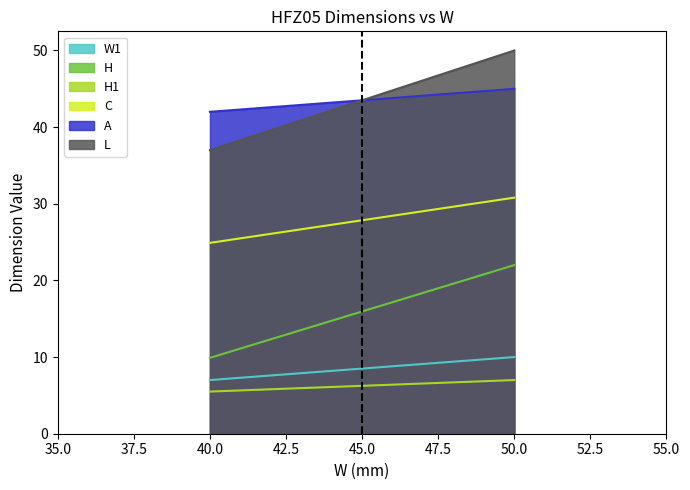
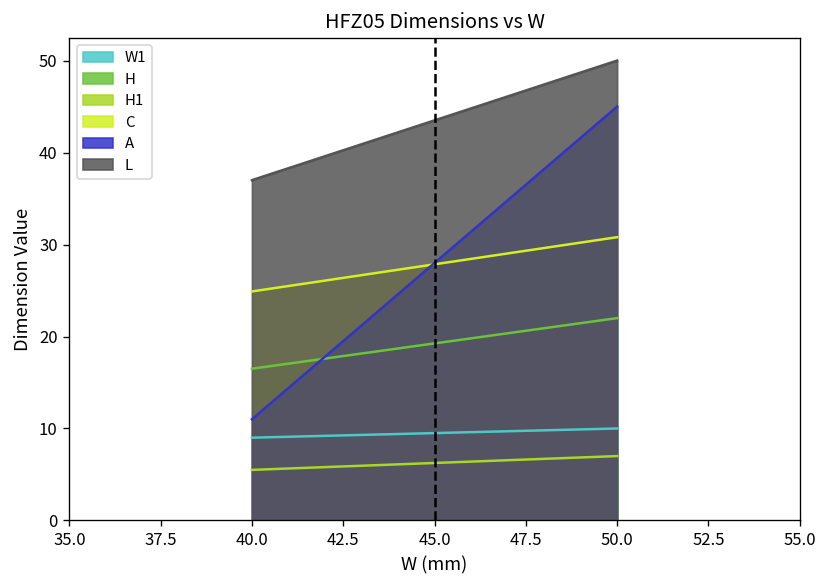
  {
    "W1": {
-     "40.0": 7,
+     "40.0": 9,
      "50.0": 10
    },
    "H": {
-     "40.0": 10,
+     "40.0": 17,
      "50.0": 22
    },
    "A": {
-     "40.0": 42,
+     "40.0": 11,
      "50.0": 45
    },
    "L": {
      "40.0": 37,
      "50.0": 50
    }
  }
